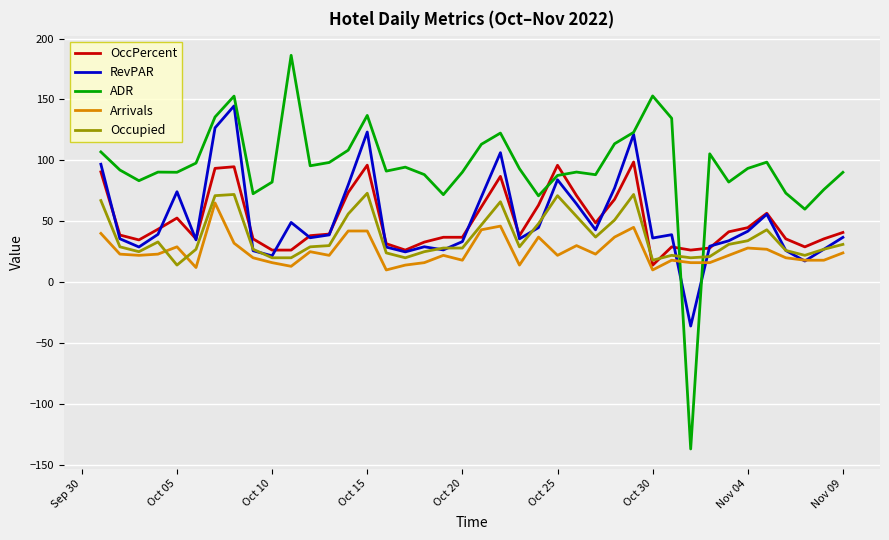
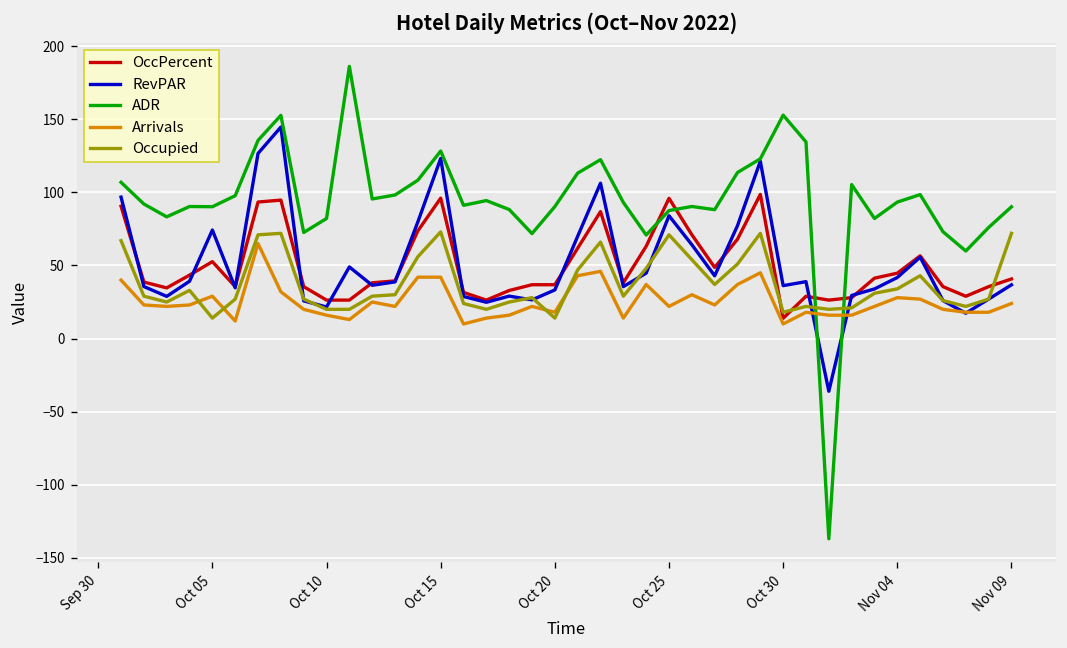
  {
    "OccPercent": {
      "Oct 05": 53,
      "Oct 10": 26,
      "Oct 15": 96,
      "Oct 20": 37,
      "Oct 25": 96,
      "Oct 30": 14,
      "Nov 04": 45,
      "Nov 09": 41
    },
    "RevPAR": {
      "Oct 05": 74,
      "Oct 15": 123,
      "Oct 20": 33,
      "Oct 25": 84,
      "Oct 30": 36,
      "Nov 04": 42,
      "Nov 09": 37
    },
    "ADR": {
      "Oct 05": 90,
      "Oct 10": 82,
-     "Oct 15": 137,
+     "Oct 15": 128,
      "Oct 20": 90,
      "Oct 25": 88,
      "Oct 30": 153,
      "Nov 04": 93,
      "Nov 09": 90
    },
    "Arrivals": {
      "Oct 05": 29,
      "Oct 10": 16,
      "Oct 15": 42,
      "Oct 20": 18,
      "Oct 25": 22,
      "Oct 30": 10,
      "Nov 04": 28,
      "Nov 09": 24
    },
    "Occupied": {
      "Oct 05": 14,
      "Oct 15": 73,
-     "Oct 20": 28,
+     "Oct 20": 14,
      "Oct 25": 71,
      "Oct 30": 18,
      "Nov 04": 34,
-     "Nov 09": 31
+     "Nov 09": 72
    }
  }
